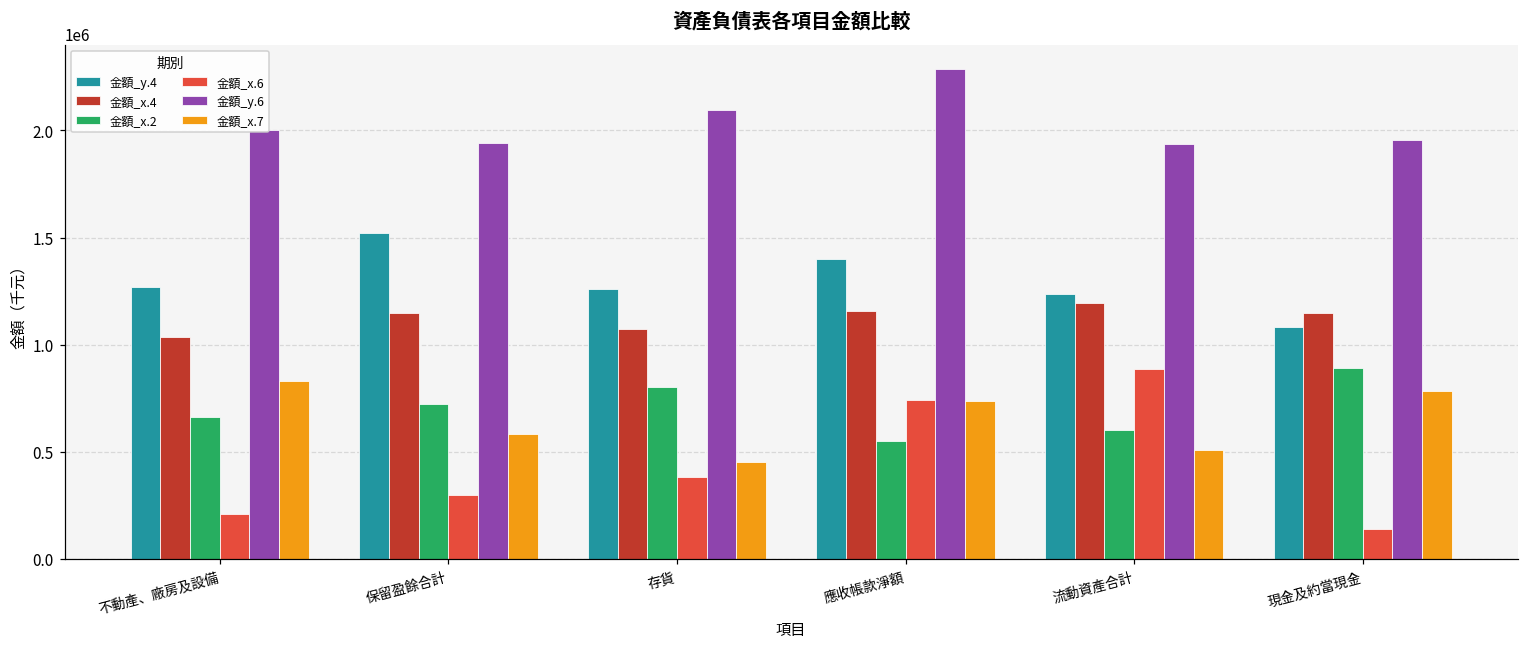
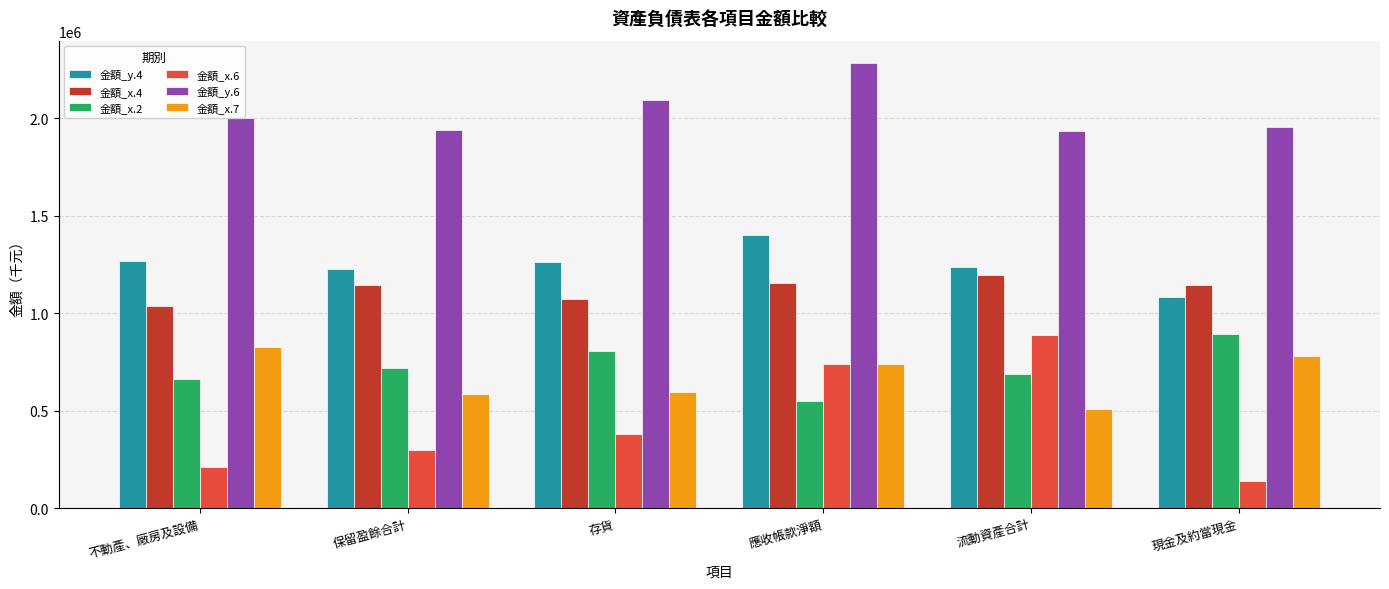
  {
    "金額_y.4": {
      "不動產、廠房及設備": 1270000,
-     "保留盈餘合計": 1520000,
+     "保留盈餘合計": 1230000,
      "存貨": 1260000,
      "應收帳款淨額": 1400000,
      "流動資產合計": 1240000,
      "現金及約當現金": 1080000
    },
    "金額_x.2": {
      "不動產、廠房及設備": 660000,
      "保留盈餘合計": 720000,
      "存貨": 800000,
      "應收帳款淨額": 550000,
-     "流動資產合計": 600000,
+     "流動資產合計": 690000,
      "現金及約當現金": 890000
    },
    "金額_y.6": {
      "不動產、廠房及設備": 2000000,
      "保留盈餘合計": 1940000,
      "存貨": 2100000,
      "應收帳款淨額": 2280000,
      "流動資產合計": 1940000,
      "現金及約當現金": 1950000
    },
    "金額_x.7": {
      "不動產、廠房及設備": 830000,
      "保留盈餘合計": 580000,
-     "存貨": 450000,
+     "存貨": 600000,
      "應收帳款淨額": 740000,
      "流動資產合計": 510000,
      "現金及約當現金": 780000
    }
  }
